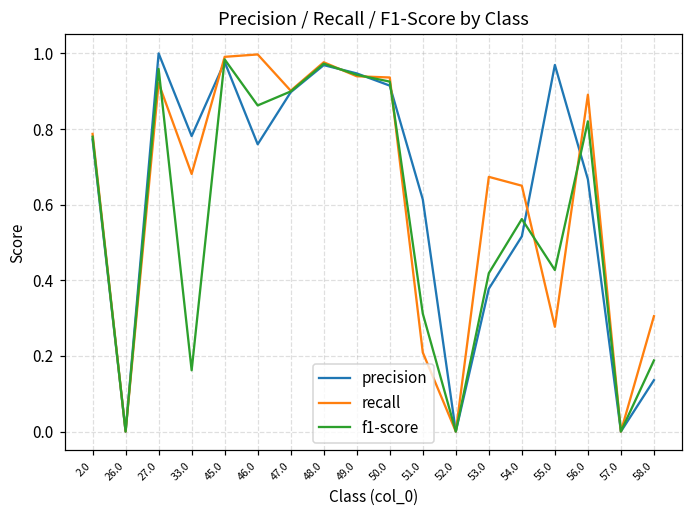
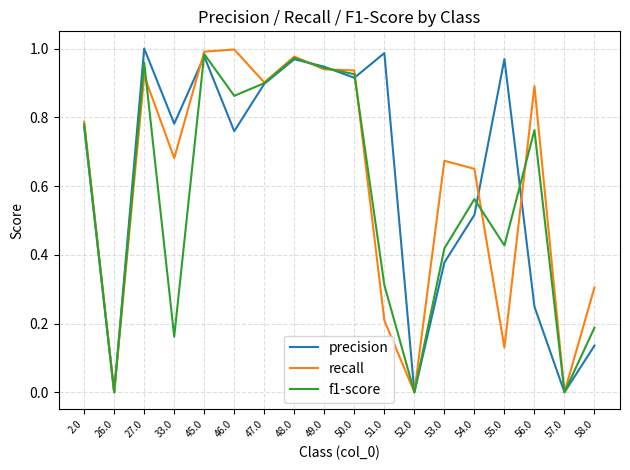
  {
    "precision": {
      "2.0": 0.77,
      "27.0": 1.00,
      "33.0": 0.78,
      "46.0": 0.76,
      "50.0": 0.91,
-     "51.0": 0.61,
+     "51.0": 0.99,
      "53.0": 0.38,
      "54.0": 0.52,
      "55.0": 0.97,
-     "56.0": 0.67,
+     "56.0": 0.25,
      "58.0": 0.14
    },
    "recall": {
      "2.0": 0.79,
      "27.0": 0.92,
      "33.0": 0.68,
      "46.0": 1.00,
      "50.0": 0.94,
      "51.0": 0.21,
      "53.0": 0.67,
      "54.0": 0.65,
-     "55.0": 0.28,
+     "55.0": 0.13,
      "56.0": 0.89,
      "58.0": 0.31
    },
    "f1-score": {
      "2.0": 0.78,
      "27.0": 0.96,
      "33.0": 0.16,
      "46.0": 0.86,
      "50.0": 0.93,
      "51.0": 0.31,
      "53.0": 0.42,
      "54.0": 0.56,
      "55.0": 0.43,
-     "56.0": 0.82,
+     "56.0": 0.76,
      "58.0": 0.19
    }
  }
